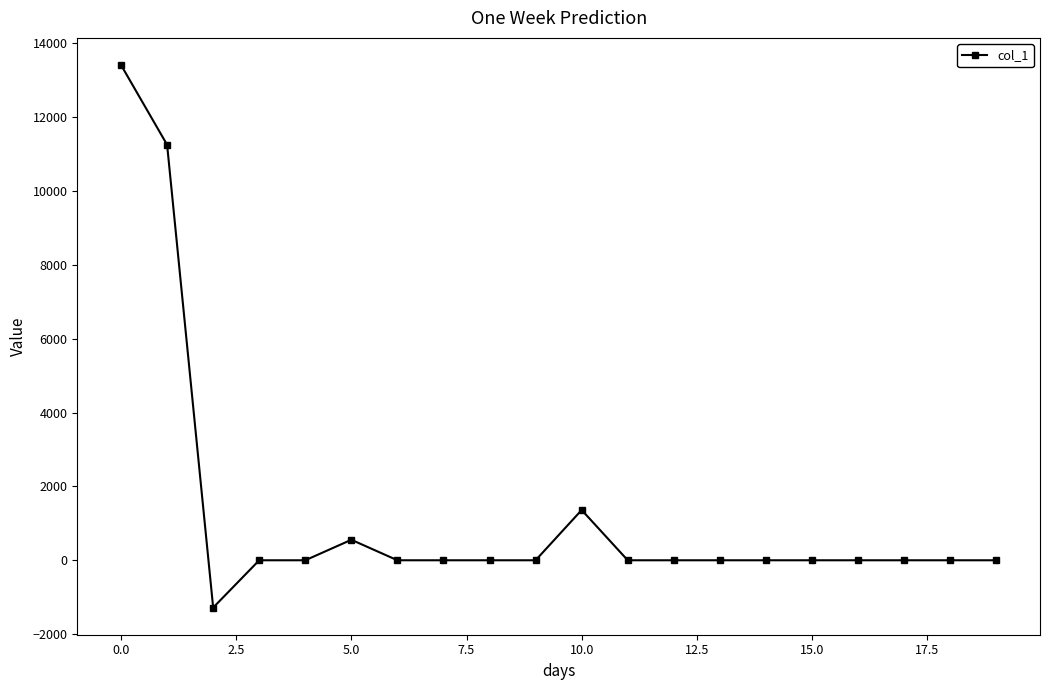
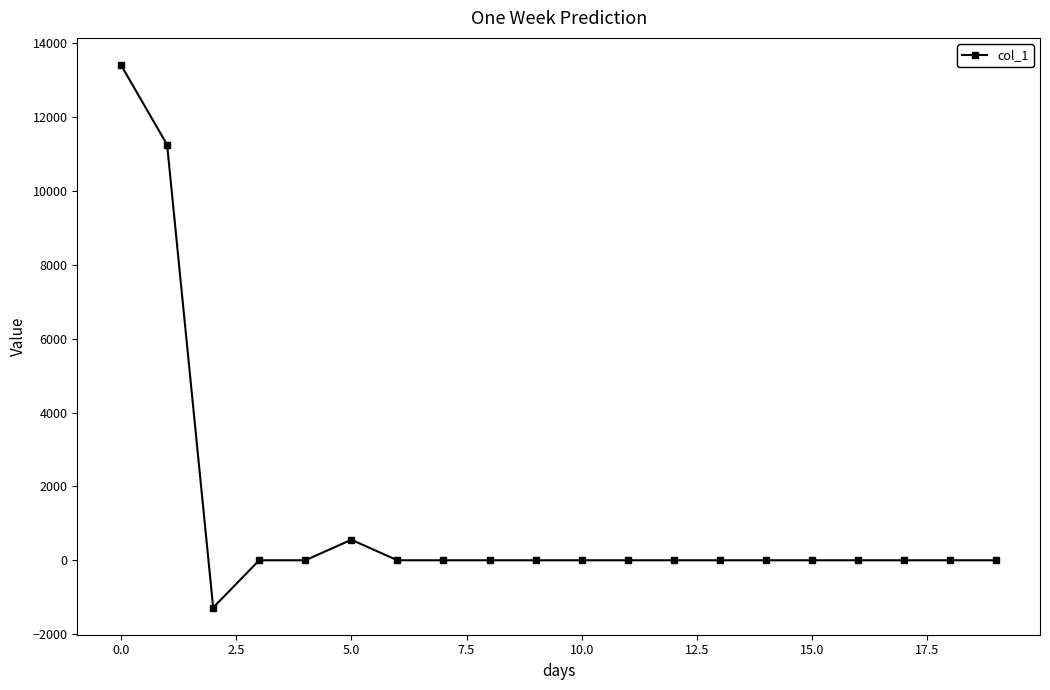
  {
    "0.0": 13400,
    "5.0": 600,
-   "10.0": 1400,
+   "10.0": 0,
    "15.0": 0
  }
